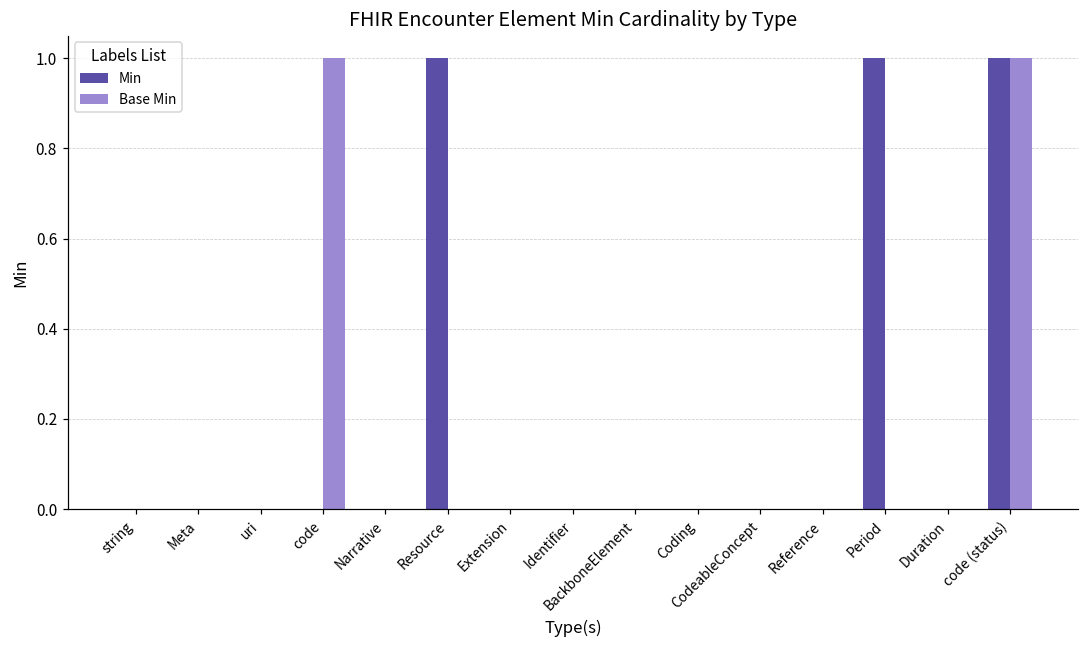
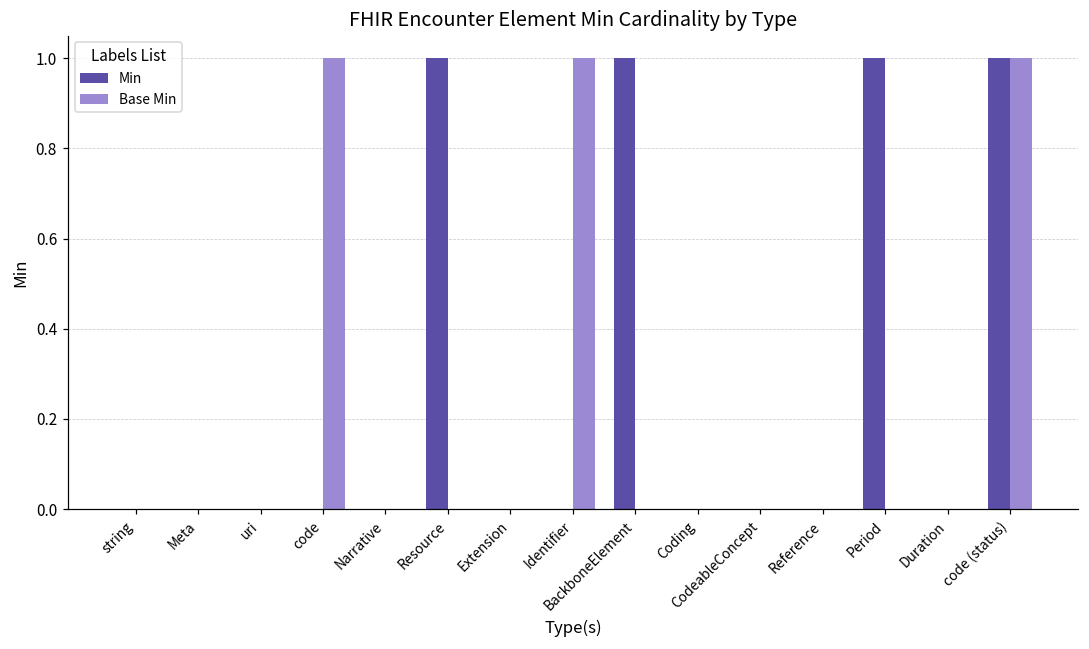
  {
    "Min": {
      "string": 0,
      "Meta": 0,
      "uri": 0,
      "code": 0,
      "Narrative": 0,
      "Resource": 1,
      "Extension": 0,
      "Identifier": 0,
-     "BackboneElement": 0,
+     "BackboneElement": 1,
      "Coding": 0,
      "CodeableConcept": 0,
      "Reference": 0,
      "Period": 1,
      "Duration": 0,
      "code (status)": 1
    },
    "Base Min": {
      "string": 0,
      "Meta": 0,
      "uri": 0,
      "code": 1,
      "Narrative": 0,
      "Resource": 0,
      "Extension": 0,
-     "Identifier": 0,
+     "Identifier": 1,
      "BackboneElement": 0,
      "Coding": 0,
      "CodeableConcept": 0,
      "Reference": 0,
      "Period": 0,
      "Duration": 0,
      "code (status)": 1
    }
  }
